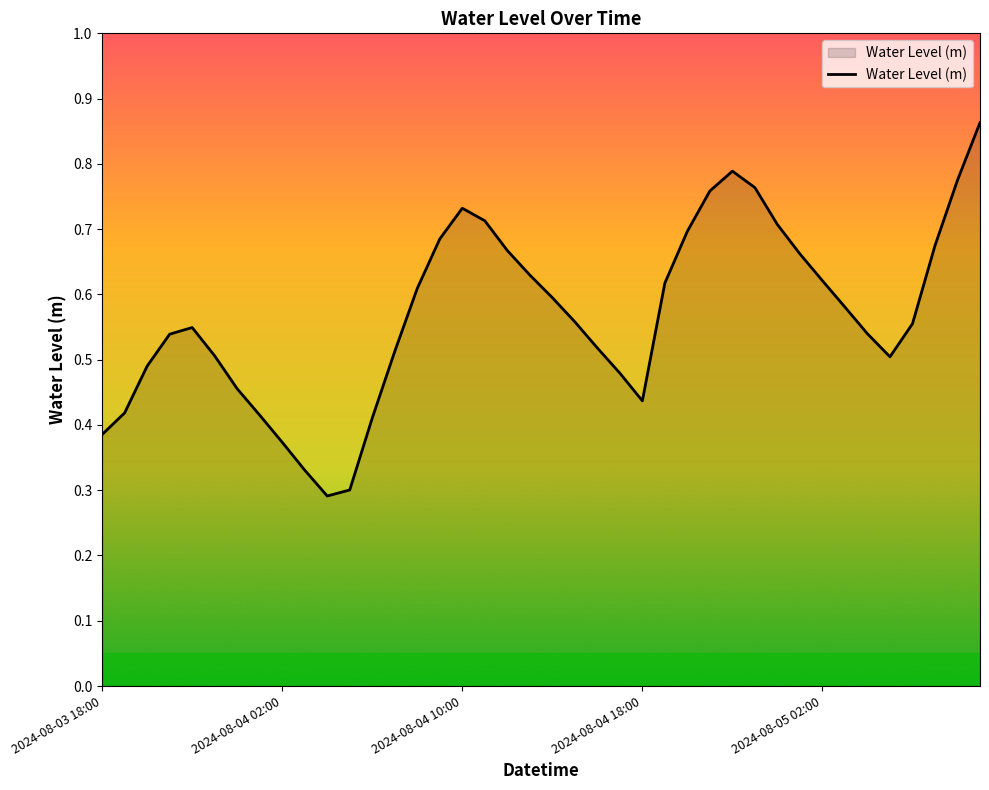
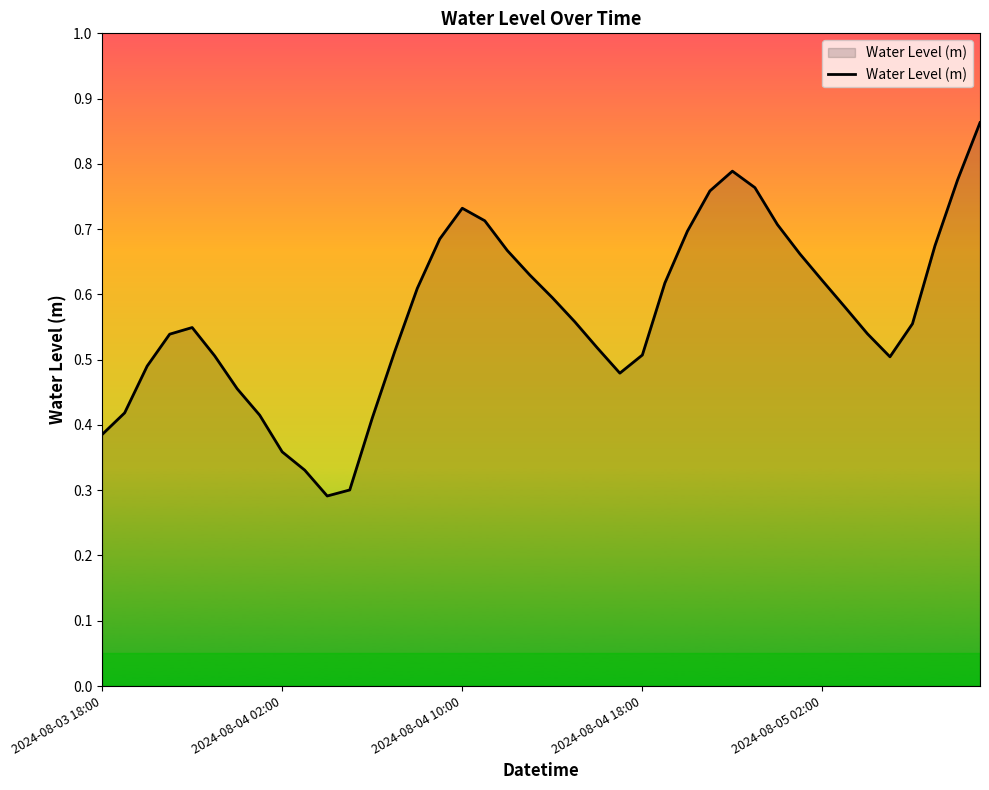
  {
    "2024-08-03 18:00": 0.39,
-   "2024-08-04 02:00": 0.37,
+   "2024-08-04 02:00": 0.36,
    "2024-08-04 10:00": 0.73,
-   "2024-08-04 18:00": 0.44,
+   "2024-08-04 18:00": 0.51,
    "2024-08-05 02:00": 0.62
  }
